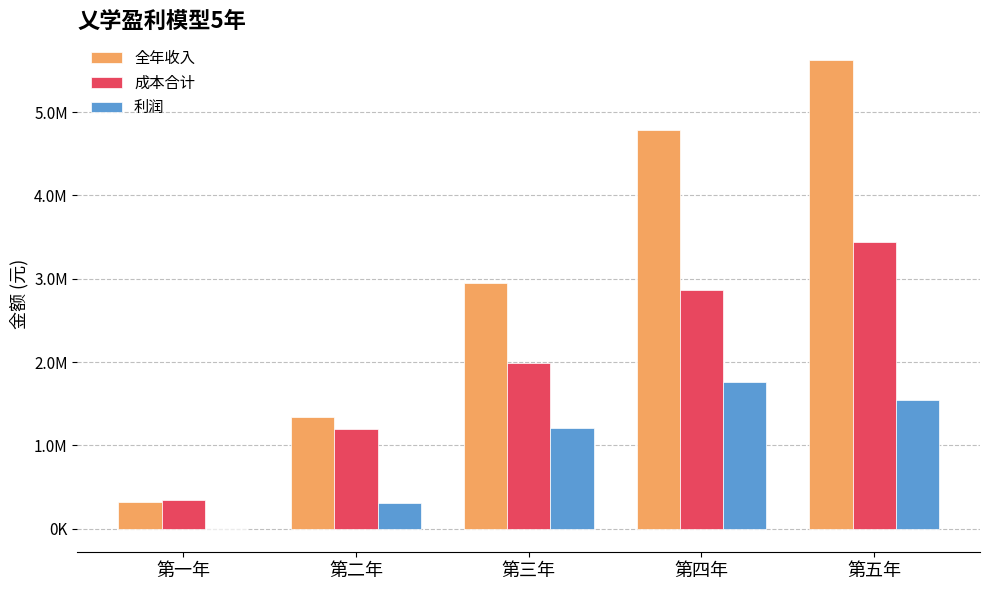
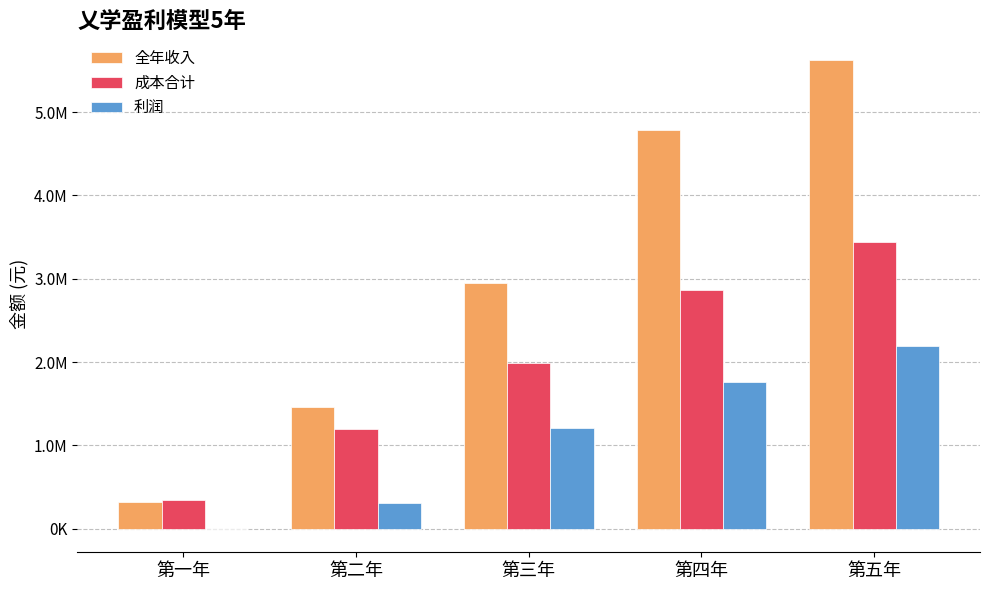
  {
    "全年收入": {
      "第一年": 300000,
-     "第二年": 1300000,
+     "第二年": 1500000,
      "第三年": 2900000,
      "第四年": 4800000,
      "第五年": 5600000
    },
    "成本合计": {
      "第一年": 300000,
      "第二年": 1200000,
      "第三年": 2000000,
      "第四年": 2900000,
      "第五年": 3400000
    },
    "利润": {
      "第二年": 300000,
      "第三年": 1200000,
      "第四年": 1800000,
-     "第五年": 1500000
+     "第五年": 2200000
    }
  }
